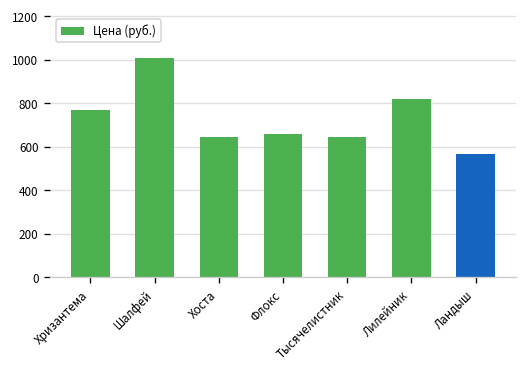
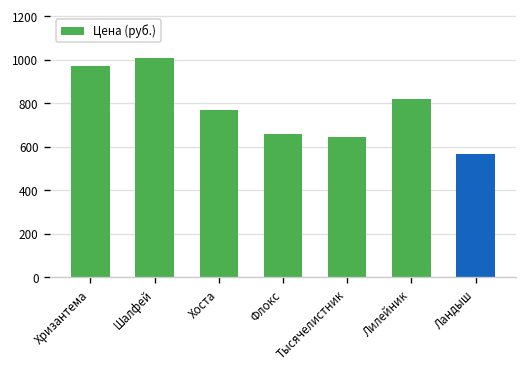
  {
-   "Хризантема": 770,
+   "Хризантема": 970,
    "Шалфей": 1010,
-   "Хоста": 640,
+   "Хоста": 770,
    "Флокс": 660,
    "Тысячелистник": 640,
    "Лилейник": 820,
    "Ландыш": 570
  }
